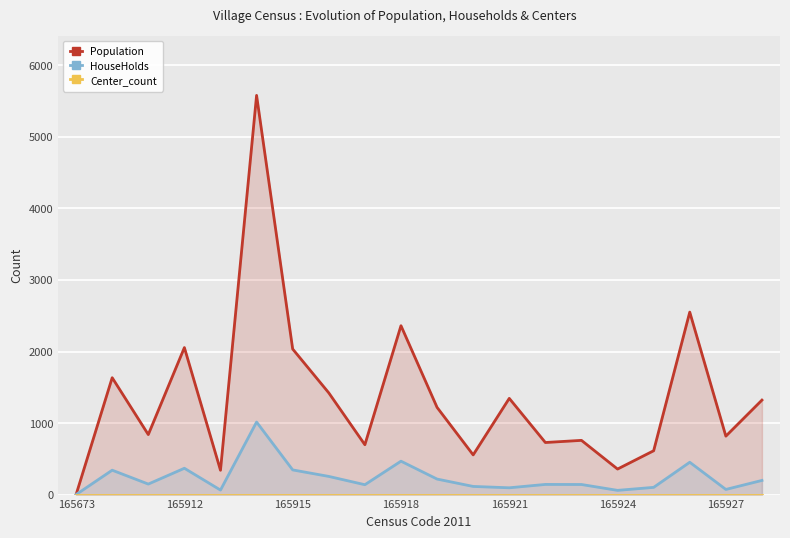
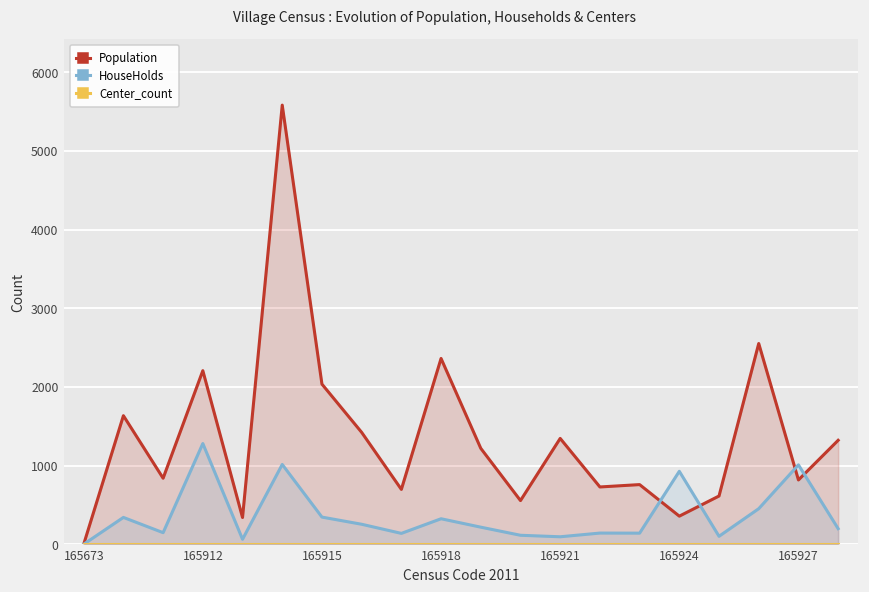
  {
    "Population": {
-     "165912": 2100,
+     "165912": 2200,
      "165915": 2000,
      "165918": 2400,
      "165921": 1300,
      "165924": 400,
      "165927": 800
    },
    "HouseHolds": {
-     "165912": 400,
+     "165912": 1300,
      "165915": 300,
-     "165918": 500,
+     "165918": 300,
      "165921": 100,
-     "165924": 100,
-     "165927": 100
+     "165924": 900,
+     "165927": 1000
    },
    "Center_count": {
      "165912": 0,
      "165915": 0,
      "165918": 0,
      "165921": 0,
      "165924": 0,
      "165927": 0
    }
  }
